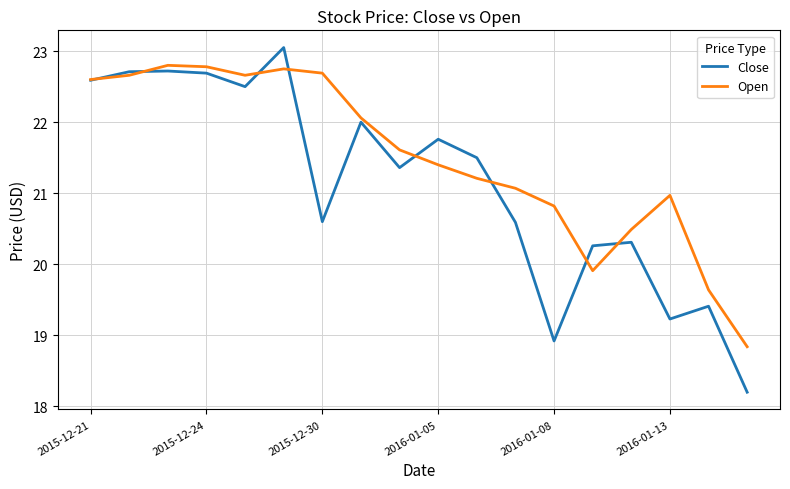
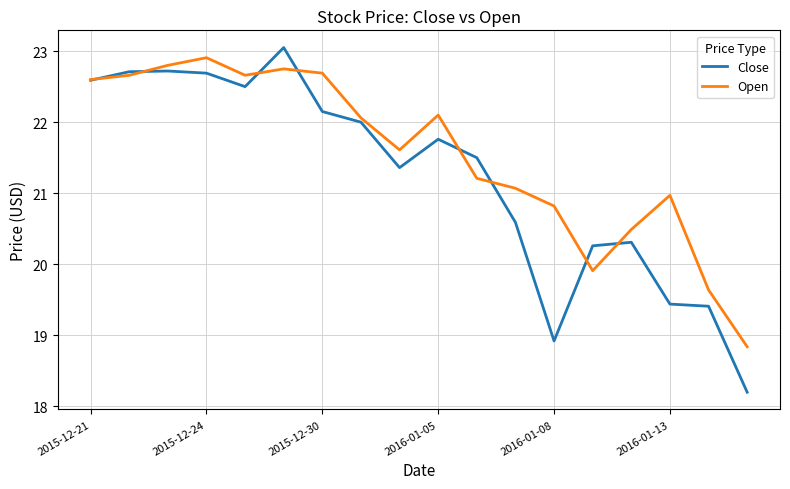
  {
    "Close": {
      "2015-12-24": 22.7,
-     "2015-12-30": 20.6,
+     "2015-12-30": 22.2,
      "2016-01-05": 21.8,
      "2016-01-08": 18.9,
-     "2016-01-13": 19.2
+     "2016-01-13": 19.4
    },
    "Open": {
-     "2015-12-24": 22.8,
+     "2015-12-24": 22.9,
      "2015-12-30": 22.7,
-     "2016-01-05": 21.4,
+     "2016-01-05": 22.1,
      "2016-01-08": 20.8,
      "2016-01-13": 21.0
    }
  }
